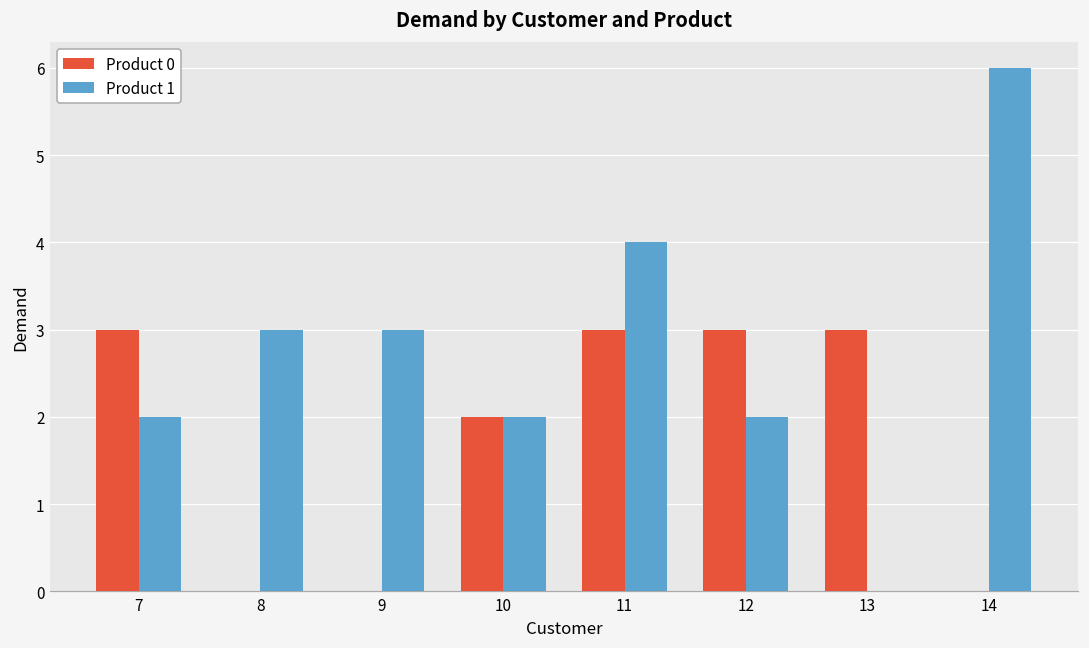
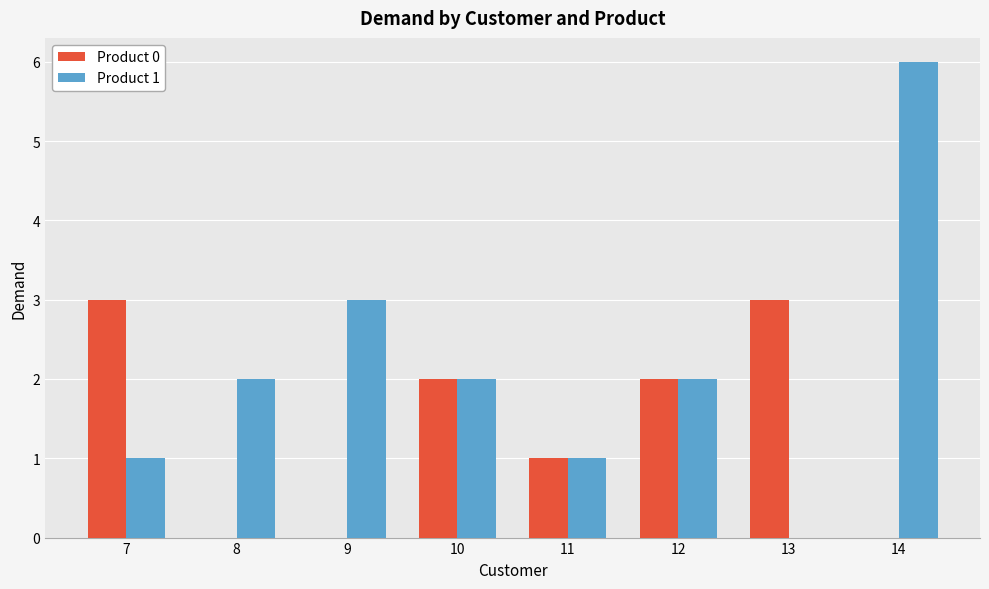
  {
    "Product 0": {
      "7": 3,
      "8": 0,
      "9": 0,
      "10": 2,
-     "11": 3,
-     "12": 3,
+     "11": 1,
+     "12": 2,
      "13": 3,
      "14": 0
    },
    "Product 1": {
-     "7": 2,
-     "8": 3,
+     "7": 1,
+     "8": 2,
      "9": 3,
      "10": 2,
-     "11": 4,
+     "11": 1,
      "12": 2,
      "13": 0,
      "14": 6
    }
  }
